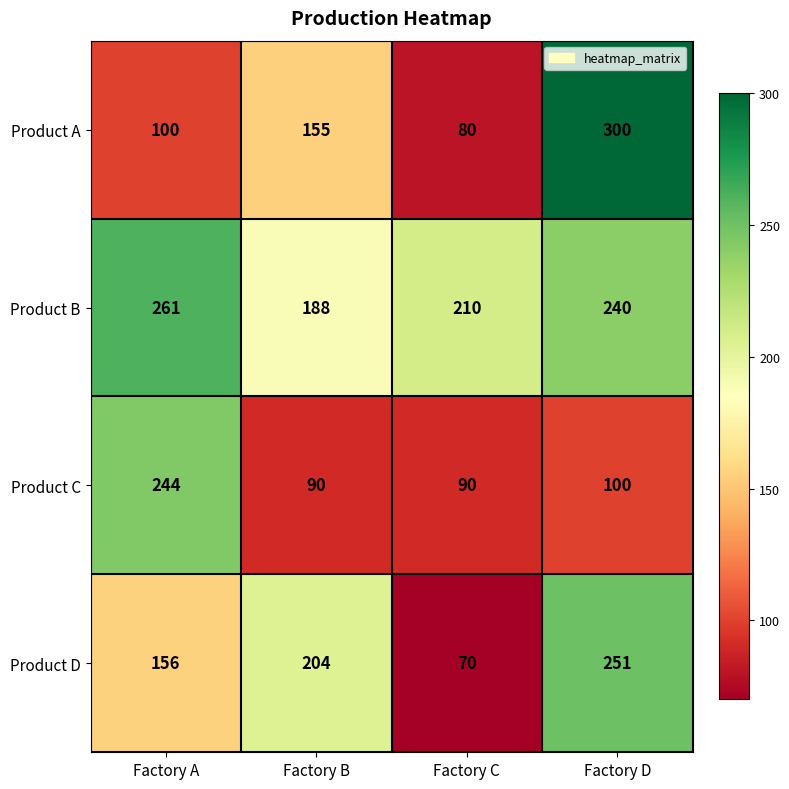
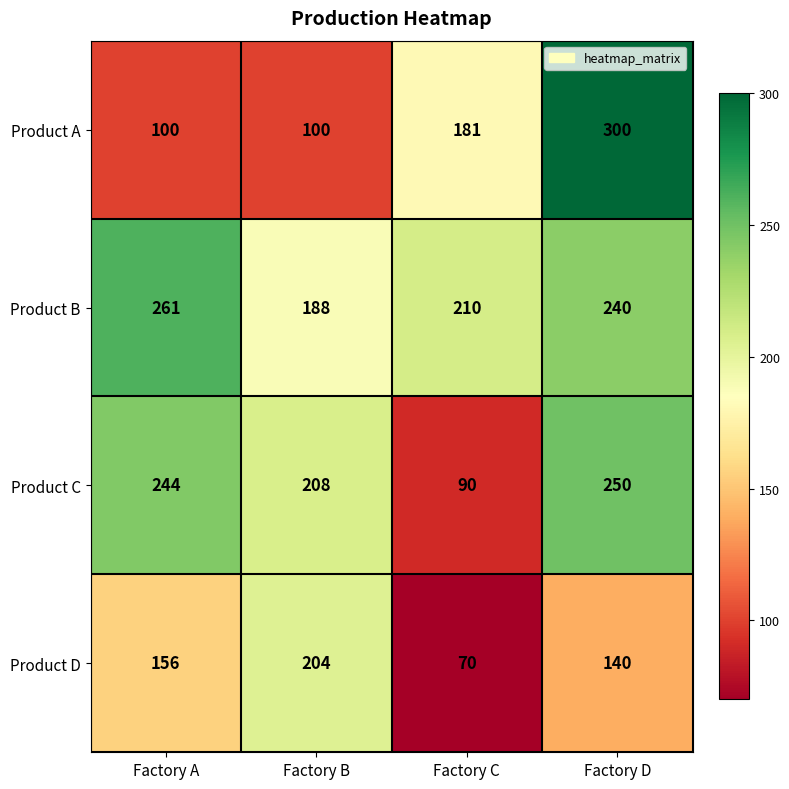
  {
    "Product A": {
      "Factory A": 100,
-     "Factory B": 155,
-     "Factory C": 80,
+     "Factory B": 100,
+     "Factory C": 181,
      "Factory D": 300
    },
    "Product B": {
      "Factory A": 261,
      "Factory B": 188,
      "Factory C": 210,
      "Factory D": 240
    },
    "Product C": {
      "Factory A": 244,
-     "Factory B": 90,
+     "Factory B": 208,
      "Factory C": 90,
-     "Factory D": 100
+     "Factory D": 250
    },
    "Product D": {
      "Factory A": 156,
      "Factory B": 204,
      "Factory C": 70,
-     "Factory D": 251
+     "Factory D": 140
    }
  }
